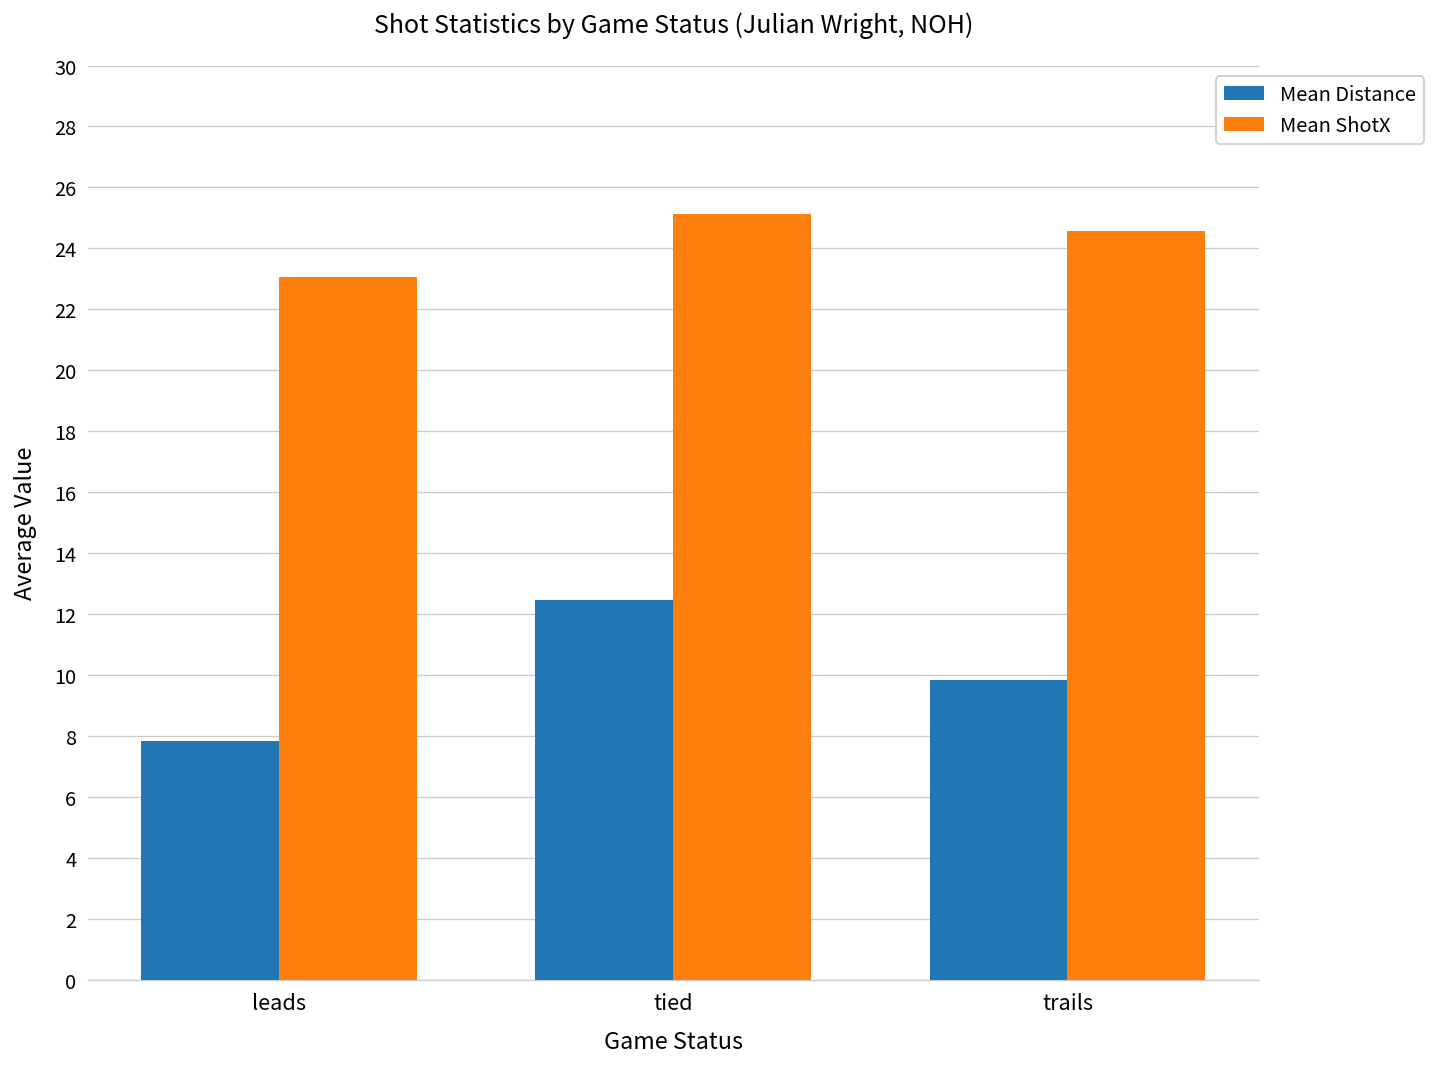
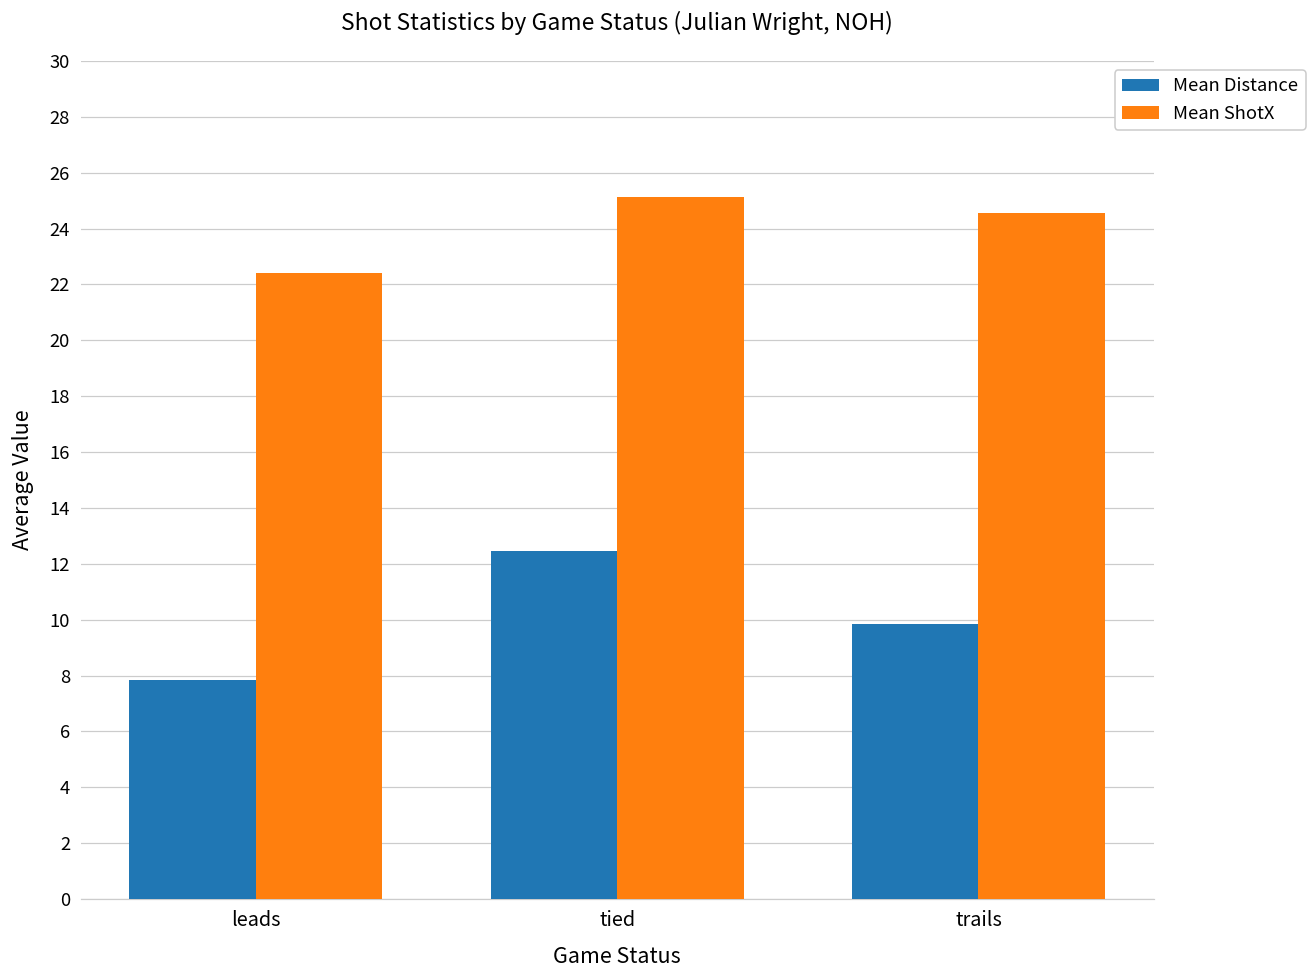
  {
    "Mean Distance": {
      "leads": 7.8,
      "tied": 12.5,
      "trails": 9.8
    },
    "Mean ShotX": {
-     "leads": 23.1,
+     "leads": 22.4,
      "tied": 25.1,
      "trails": 24.6
    }
  }
